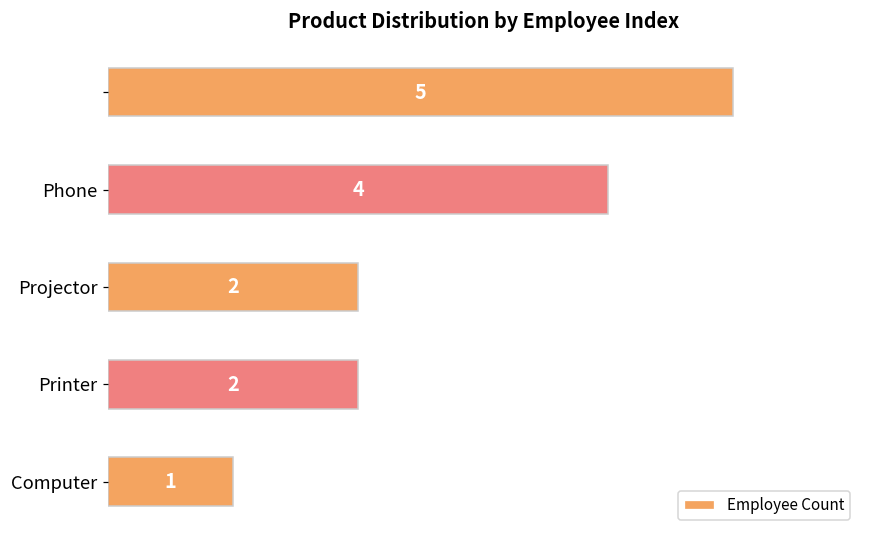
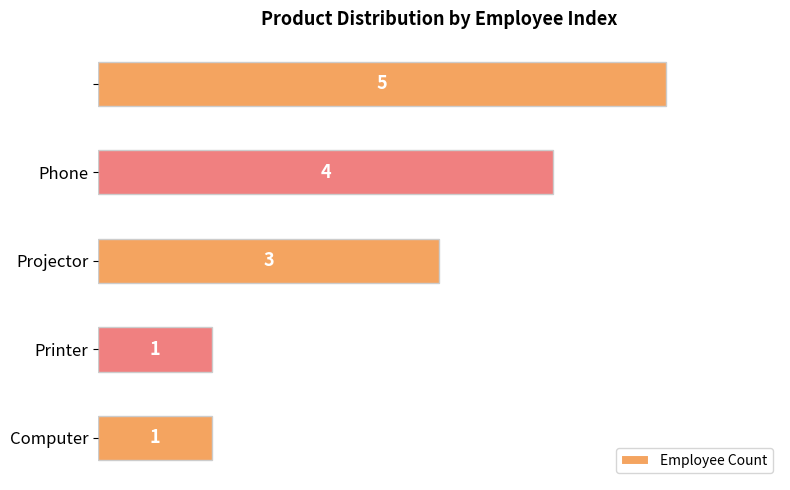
  {
    "Phone": 4,
-   "Projector": 2,
-   "Printer": 2,
+   "Projector": 3,
+   "Printer": 1,
    "Computer": 1
  }
